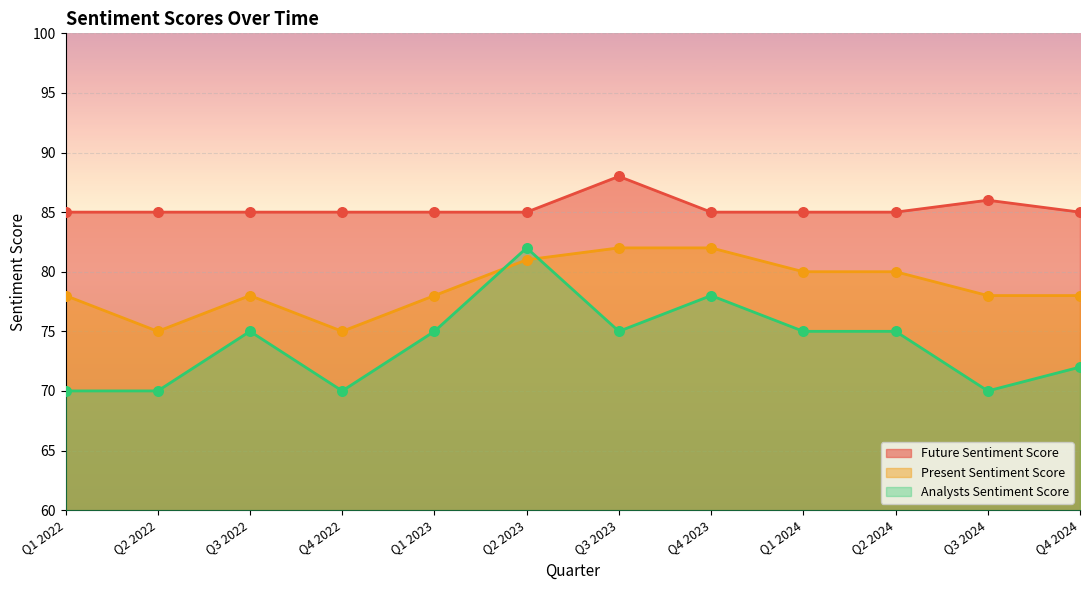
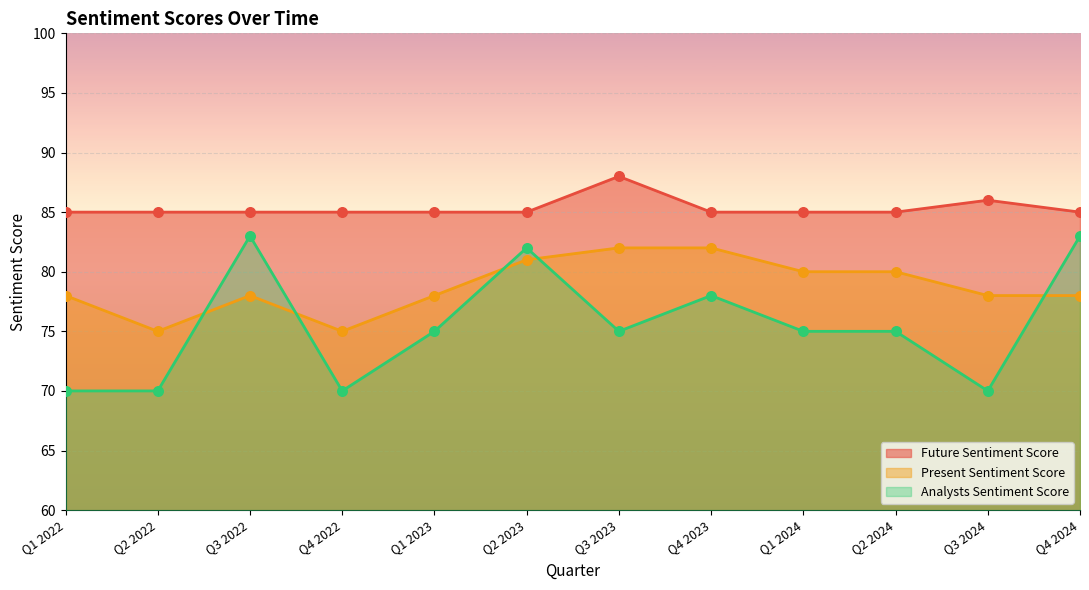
  {
    "Future Sentiment Score": {
      "Q1 2022": 85,
      "Q2 2022": 85,
      "Q3 2022": 85,
      "Q4 2022": 85,
      "Q1 2023": 85,
      "Q2 2023": 85,
      "Q3 2023": 88,
      "Q4 2023": 85,
      "Q1 2024": 85,
      "Q2 2024": 85,
      "Q3 2024": 86,
      "Q4 2024": 85
    },
    "Present Sentiment Score": {
      "Q1 2022": 78,
      "Q2 2022": 75,
      "Q3 2022": 78,
      "Q4 2022": 75,
      "Q1 2023": 78,
      "Q2 2023": 81,
      "Q3 2023": 82,
      "Q4 2023": 82,
      "Q1 2024": 80,
      "Q2 2024": 80,
      "Q3 2024": 78,
      "Q4 2024": 78
    },
    "Analysts Sentiment Score": {
      "Q1 2022": 70,
      "Q2 2022": 70,
-     "Q3 2022": 75,
+     "Q3 2022": 83,
      "Q4 2022": 70,
      "Q1 2023": 75,
      "Q2 2023": 82,
      "Q3 2023": 75,
      "Q4 2023": 78,
      "Q1 2024": 75,
      "Q2 2024": 75,
      "Q3 2024": 70,
-     "Q4 2024": 72
+     "Q4 2024": 83
    }
  }
